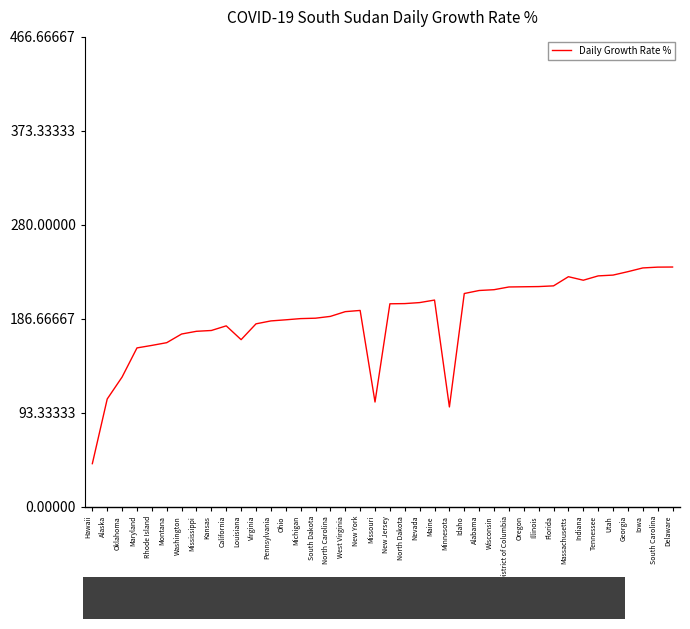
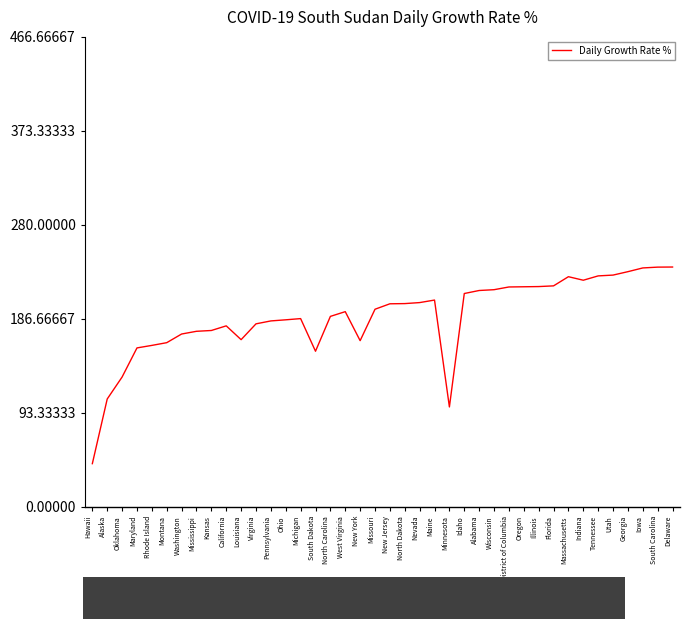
  {
    "Hawaii": 43,
    "Alaska": 107,
    "Oklahoma": 129,
    "Maryland": 158,
    "Rhode Island": 160,
    "Montana": 163,
    "Washington": 172,
    "Mississippi": 174,
    "Kansas": 175,
    "California": 180,
    "Louisiana": 166,
    "Virginia": 182,
    "Pennsylvania": 185,
    "Ohio": 186,
    "Michigan": 187,
-   "South Dakota": 187,
+   "South Dakota": 155,
    "North Carolina": 189,
    "West Virginia": 194,
-   "New York": 195,
-   "Missouri": 104,
+   "New York": 165,
+   "Missouri": 196,
    "New Jersey": 202,
    "North Dakota": 202,
    "Nevada": 203,
    "Maine": 205,
    "Minnesota": 99,
    "Idaho": 212,
    "Alabama": 215,
    "Wisconsin": 216,
    "District of Columbia": 218,
    "Oregon": 219,
    "Illinois": 219,
    "Florida": 220,
    "Massachusetts": 229,
    "Indiana": 225,
    "Tennessee": 229,
    "Utah": 230,
    "Georgia": 234,
    "Iowa": 237,
    "South Carolina": 238,
    "Delaware": 238
  }
